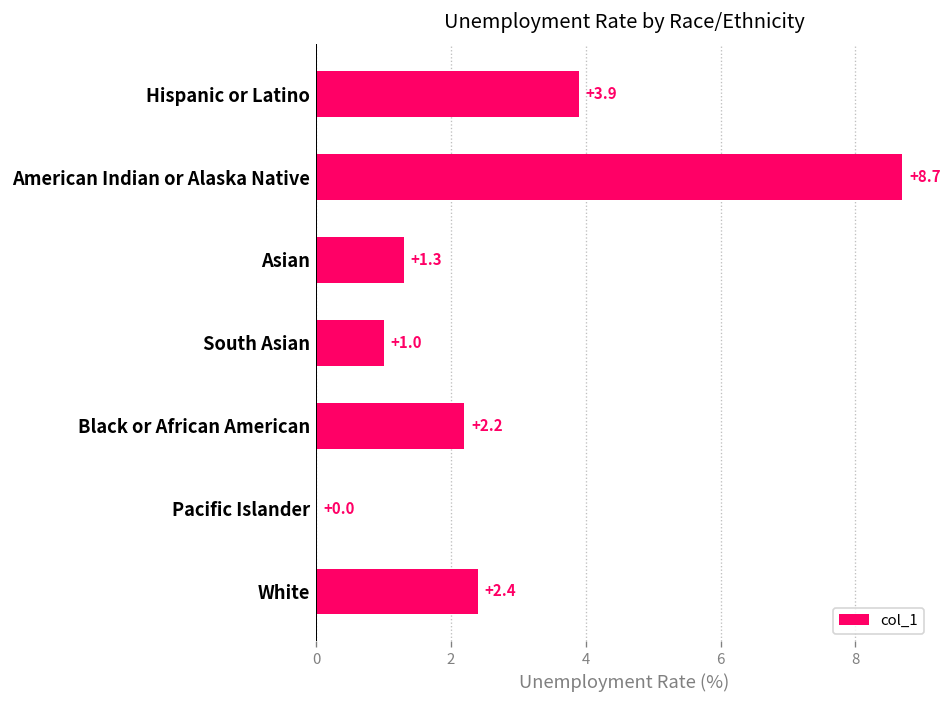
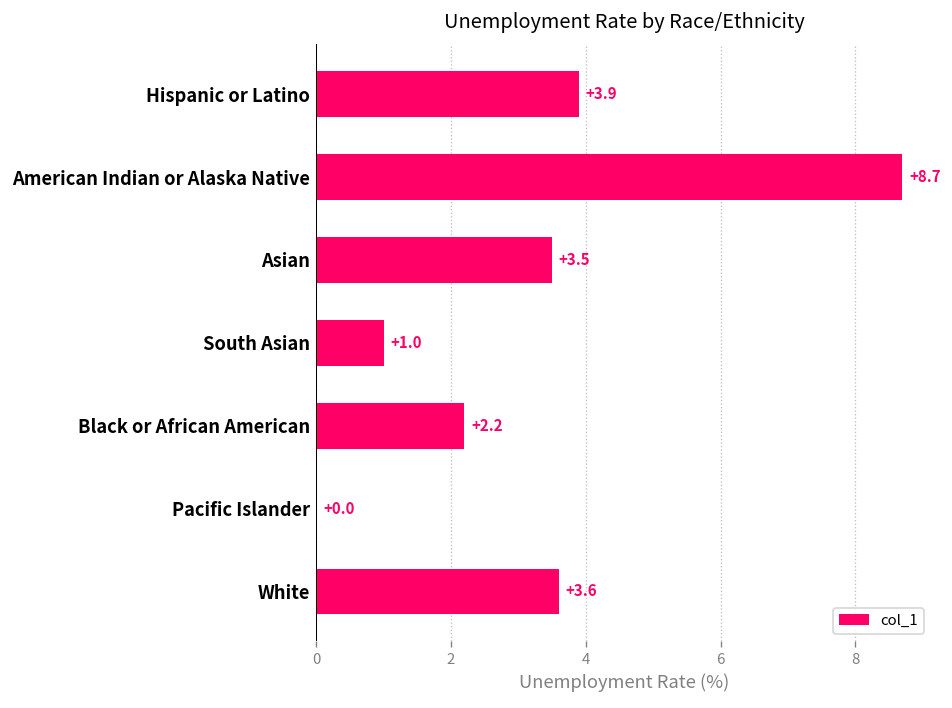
  {
    "Hispanic or Latino": "+3.9",
    "American Indian or Alaska Native": "+8.7",
-   "Asian": "+1.3",
+   "Asian": "+3.5",
    "South Asian": "+1.0",
    "Black or African American": "+2.2",
    "Pacific Islander": "+0.0",
-   "White": "+2.4"
+   "White": "+3.6"
  }
